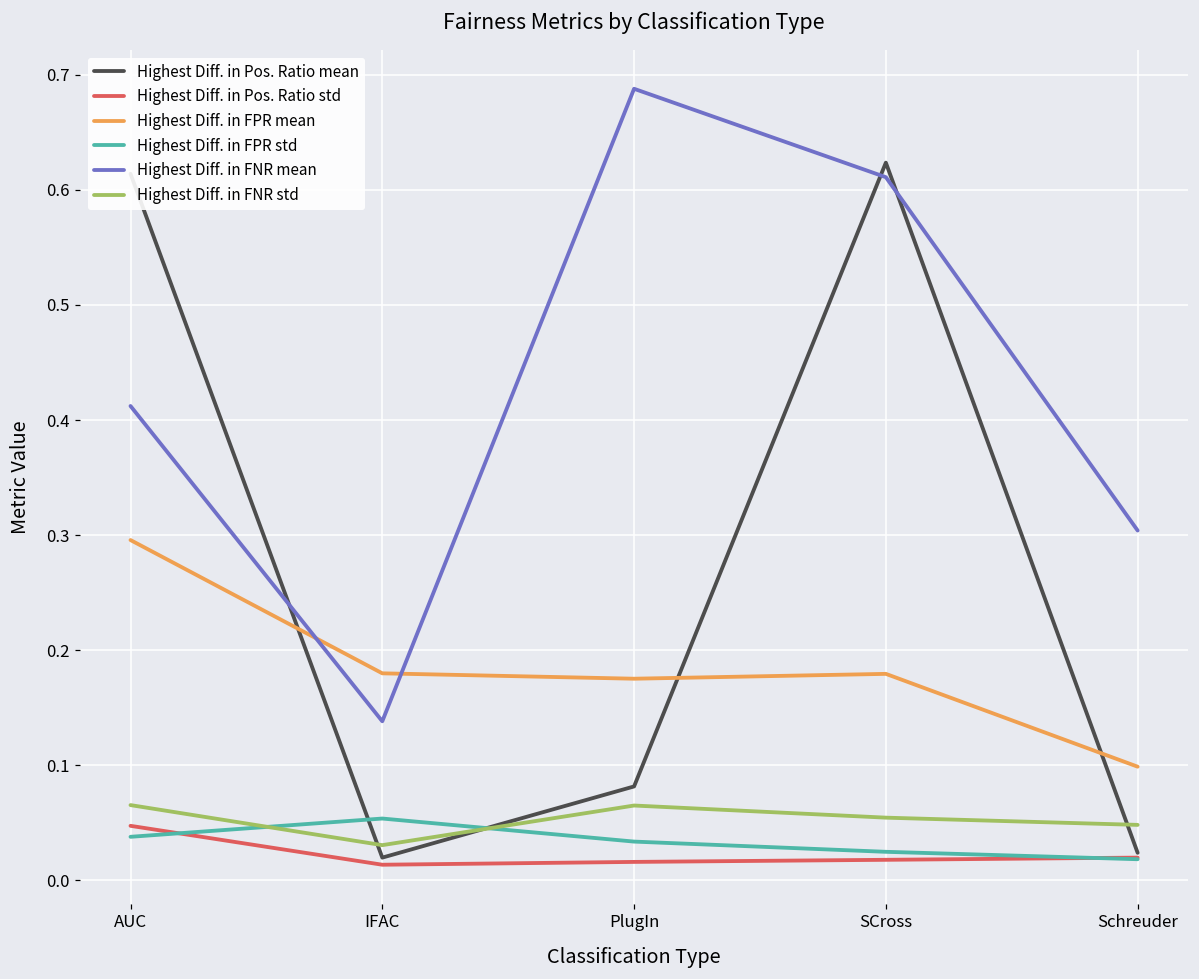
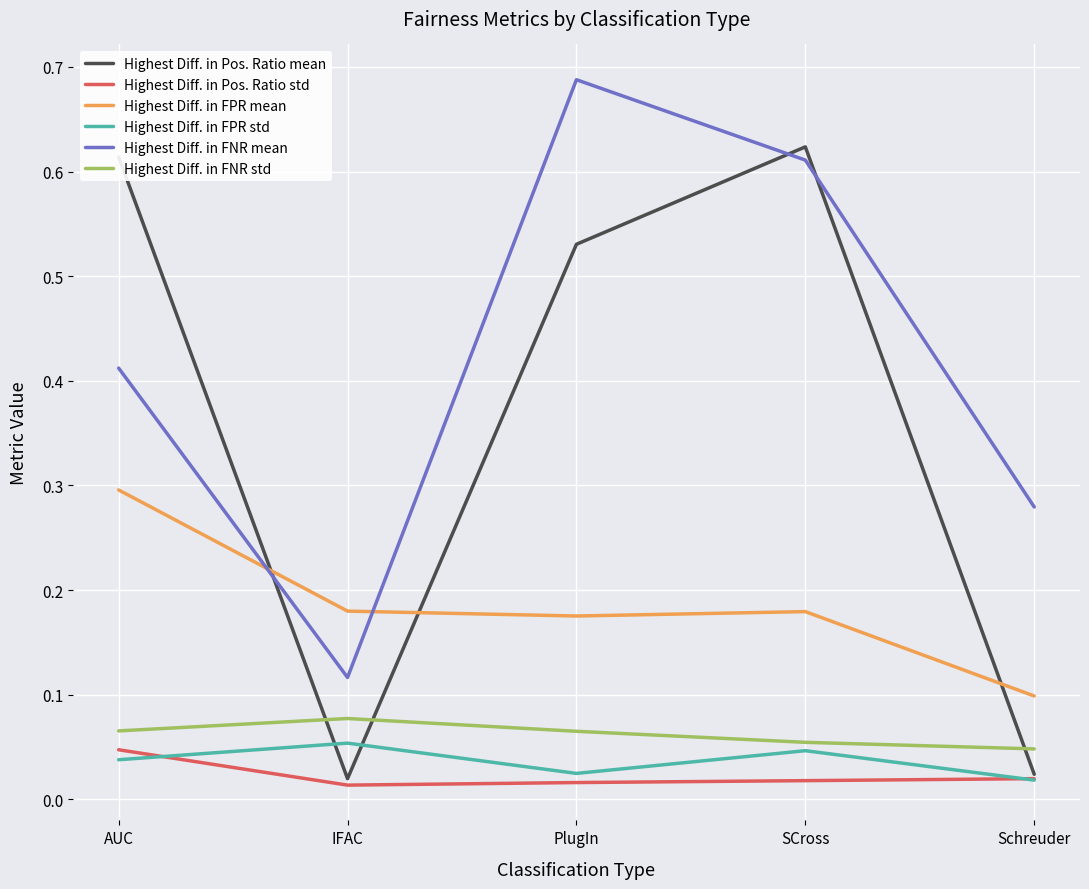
  {
    "Highest Diff. in Pos. Ratio mean": {
      "IFAC": 0.020,
-     "PlugIn": 0.082,
+     "PlugIn": 0.531,
      "SCross": 0.624,
      "Schreuder": 0.024
    },
    "Highest Diff. in Pos. Ratio std": {
      "AUC": 0.047,
      "IFAC": 0.014,
      "PlugIn": 0.016,
      "SCross": 0.018
    },
    "Highest Diff. in FPR mean": {
      "AUC": 0.296,
      "IFAC": 0.180,
      "PlugIn": 0.175,
      "SCross": 0.179,
      "Schreuder": 0.099
    },
    "Highest Diff. in FPR std": {
      "AUC": 0.038,
      "IFAC": 0.054,
-     "PlugIn": 0.034,
-     "SCross": 0.025
+     "PlugIn": 0.025,
+     "SCross": 0.047
    },
    "Highest Diff. in FNR mean": {
      "AUC": 0.412,
-     "IFAC": 0.138,
+     "IFAC": 0.116,
      "PlugIn": 0.688,
      "SCross": 0.611,
-     "Schreuder": 0.304
+     "Schreuder": 0.279
    },
    "Highest Diff. in FNR std": {
      "AUC": 0.065,
-     "IFAC": 0.031,
+     "IFAC": 0.077,
      "PlugIn": 0.065,
      "SCross": 0.055,
      "Schreuder": 0.048
    }
  }
